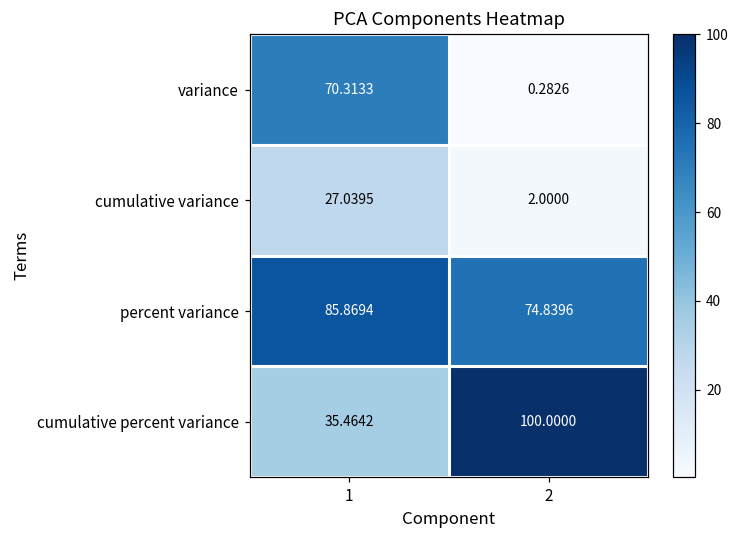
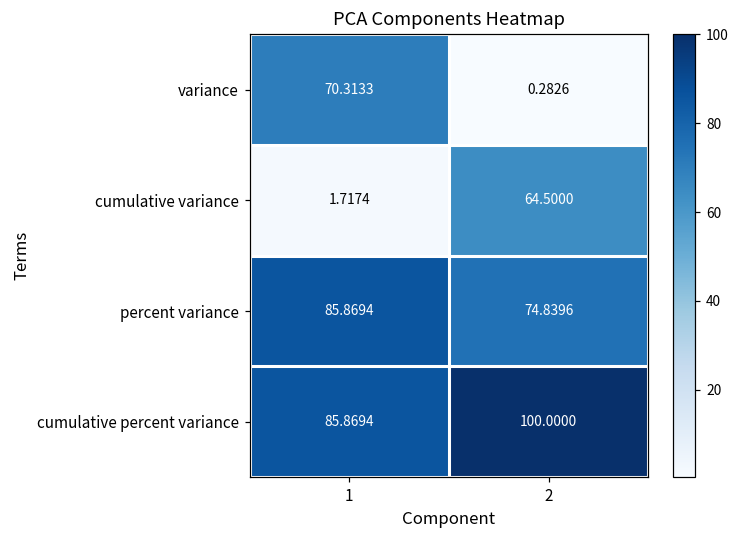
  {
    "variance": {
      "1": 70.3133,
      "2": 0.2826
    },
    "cumulative variance": {
-     "1": 27.0395,
-     "2": 2.0000
+     "1": 1.7174,
+     "2": 64.5000
    },
    "percent variance": {
      "1": 85.8694,
      "2": 74.8396
    },
    "cumulative percent variance": {
-     "1": 35.4642,
+     "1": 85.8694,
      "2": 100.0000
    }
  }
